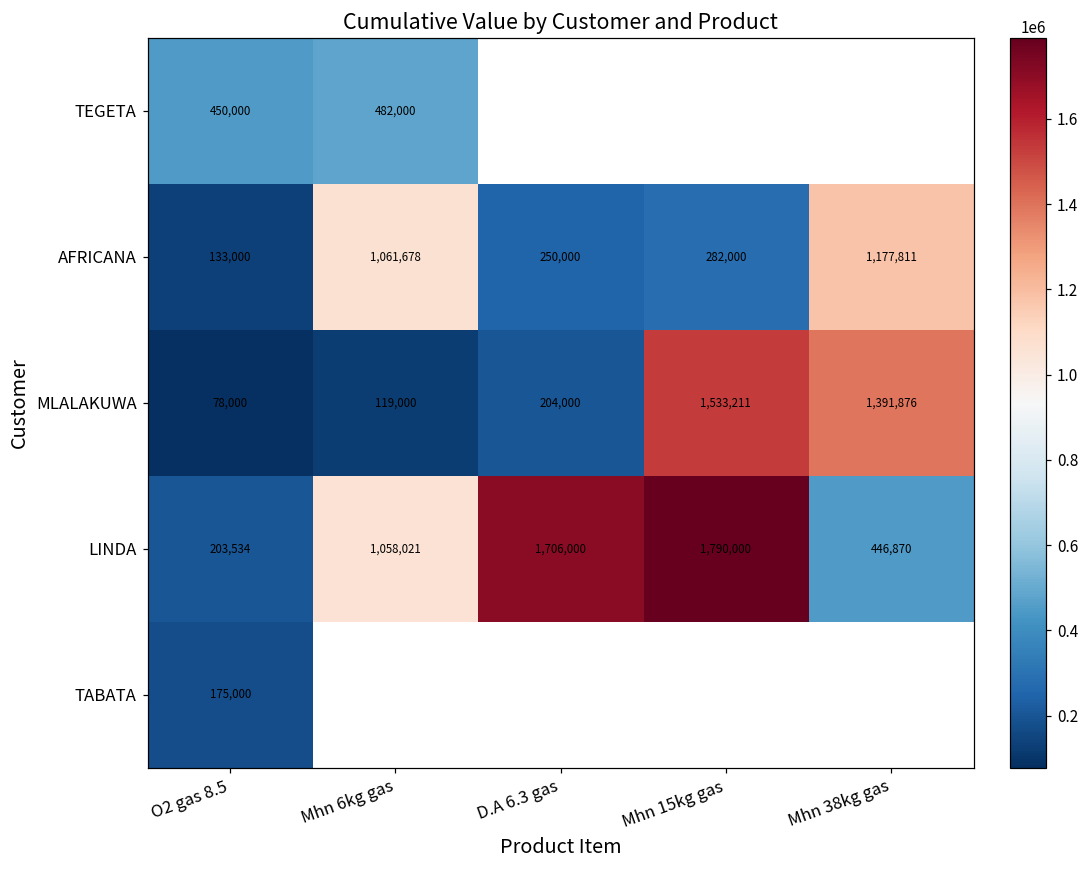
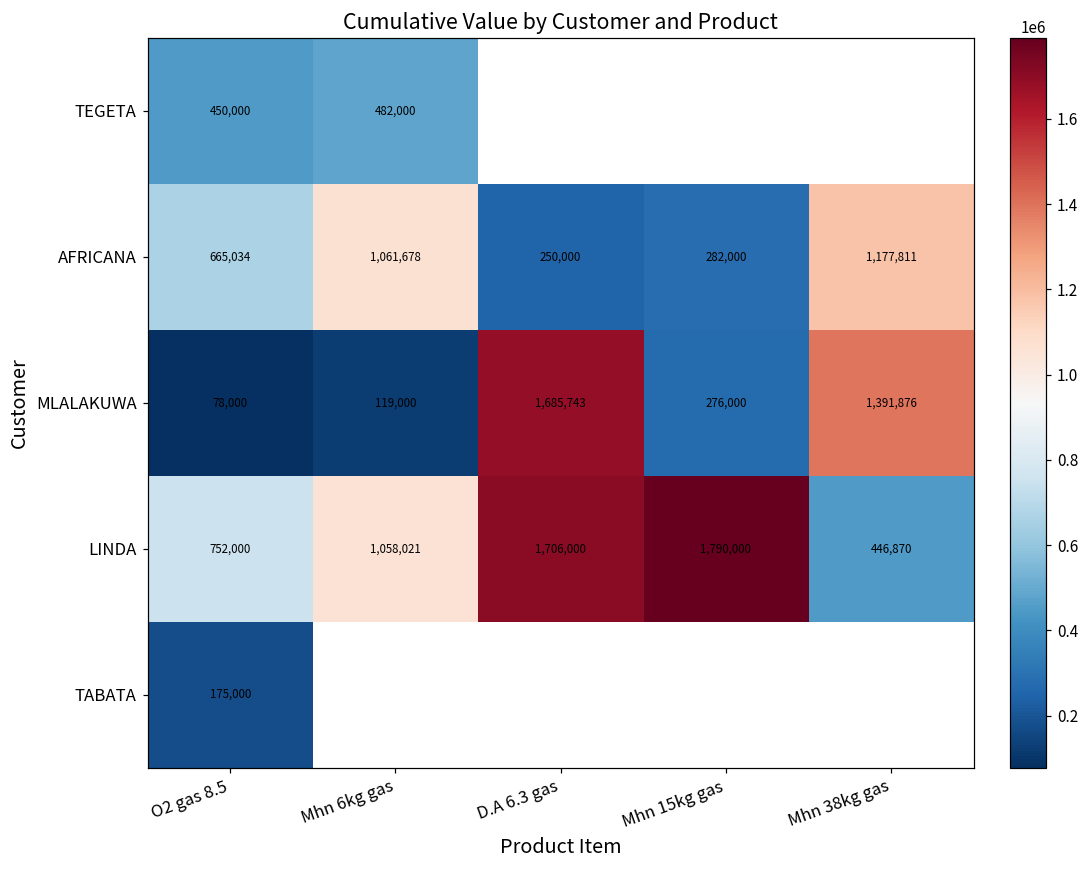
  {
    "TEGETA": {
      "O2 gas 8.5": "450,000",
      "Mhn 6kg gas": "482,000"
    },
    "AFRICANA": {
-     "O2 gas 8.5": "133,000",
+     "O2 gas 8.5": "665,034",
      "Mhn 6kg gas": "1,061,678",
      "D.A 6.3 gas": "250,000",
      "Mhn 15kg gas": "282,000",
      "Mhn 38kg gas": "1,177,811"
    },
    "MLALAKUWA": {
      "O2 gas 8.5": "78,000",
      "Mhn 6kg gas": "119,000",
-     "D.A 6.3 gas": "204,000",
-     "Mhn 15kg gas": "1,533,211",
+     "D.A 6.3 gas": "1,685,743",
+     "Mhn 15kg gas": "276,000",
      "Mhn 38kg gas": "1,391,876"
    },
    "LINDA": {
-     "O2 gas 8.5": "203,534",
+     "O2 gas 8.5": "752,000",
      "Mhn 6kg gas": "1,058,021",
      "D.A 6.3 gas": "1,706,000",
      "Mhn 15kg gas": "1,790,000",
      "Mhn 38kg gas": "446,870"
    },
    "TABATA": {
      "O2 gas 8.5": "175,000"
    }
  }
